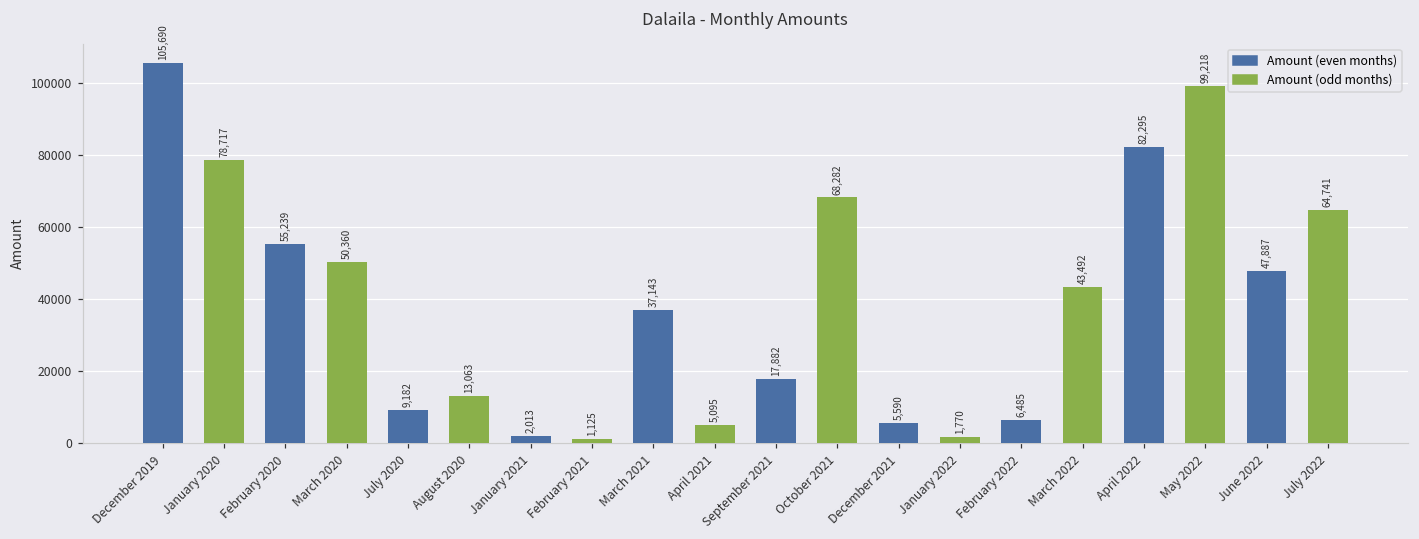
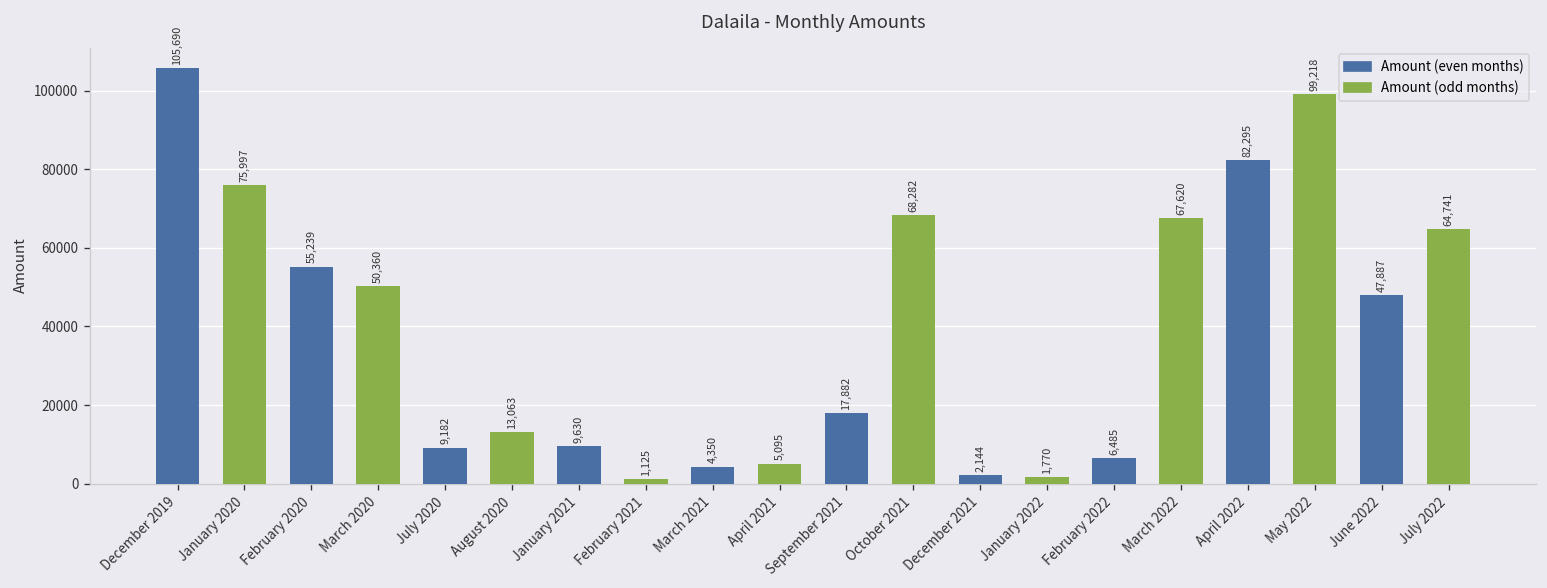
  {
    "December 2019": "105,690",
-   "January 2020": "78,717",
+   "January 2020": "75,997",
    "February 2020": "55,239",
    "March 2020": "50,360",
    "July 2020": "9,182",
    "August 2020": "13,063",
-   "January 2021": "2,013",
+   "January 2021": "9,630",
    "February 2021": "1,125",
-   "March 2021": "37,143",
+   "March 2021": "4,350",
    "April 2021": "5,095",
    "September 2021": "17,882",
    "October 2021": "68,282",
-   "December 2021": "5,590",
+   "December 2021": "2,144",
    "January 2022": "1,770",
    "February 2022": "6,485",
-   "March 2022": "43,492",
+   "March 2022": "67,620",
    "April 2022": "82,295",
    "May 2022": "99,218",
    "June 2022": "47,887",
    "July 2022": "64,741"
  }
